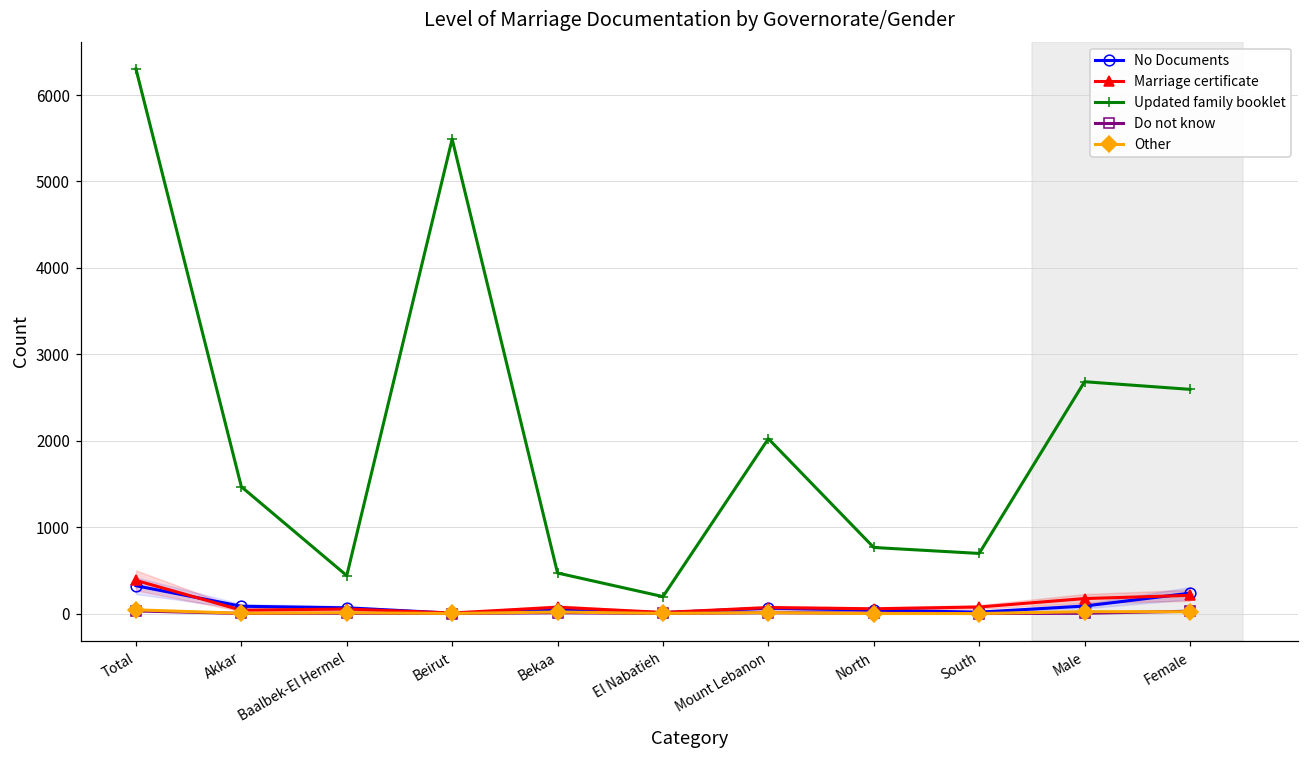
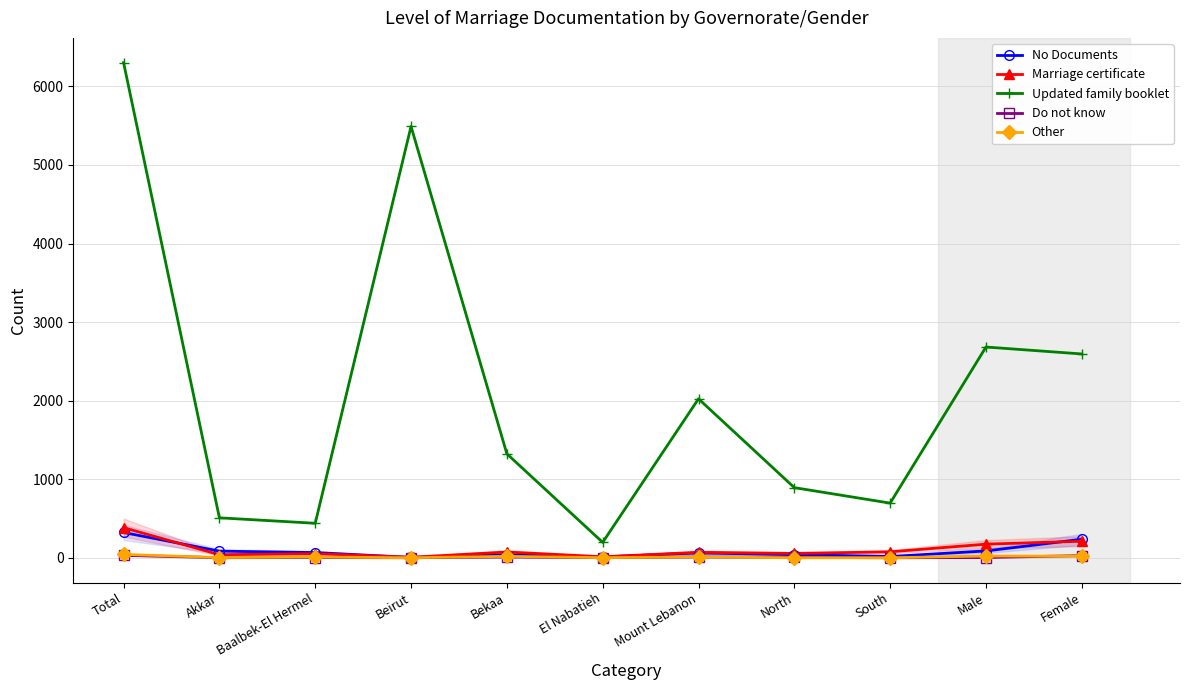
  {
    "Updated family booklet": {
      "Total": 6300,
-     "Akkar": 1500,
+     "Akkar": 500,
      "Baalbek-El Hermel": 400,
      "Beirut": 5500,
-     "Bekaa": 500,
+     "Bekaa": 1300,
      "El Nabatieh": 200,
      "Mount Lebanon": 2000,
-     "North": 800,
+     "North": 900,
      "South": 700,
      "Male": 2700,
      "Female": 2600
    }
  }
